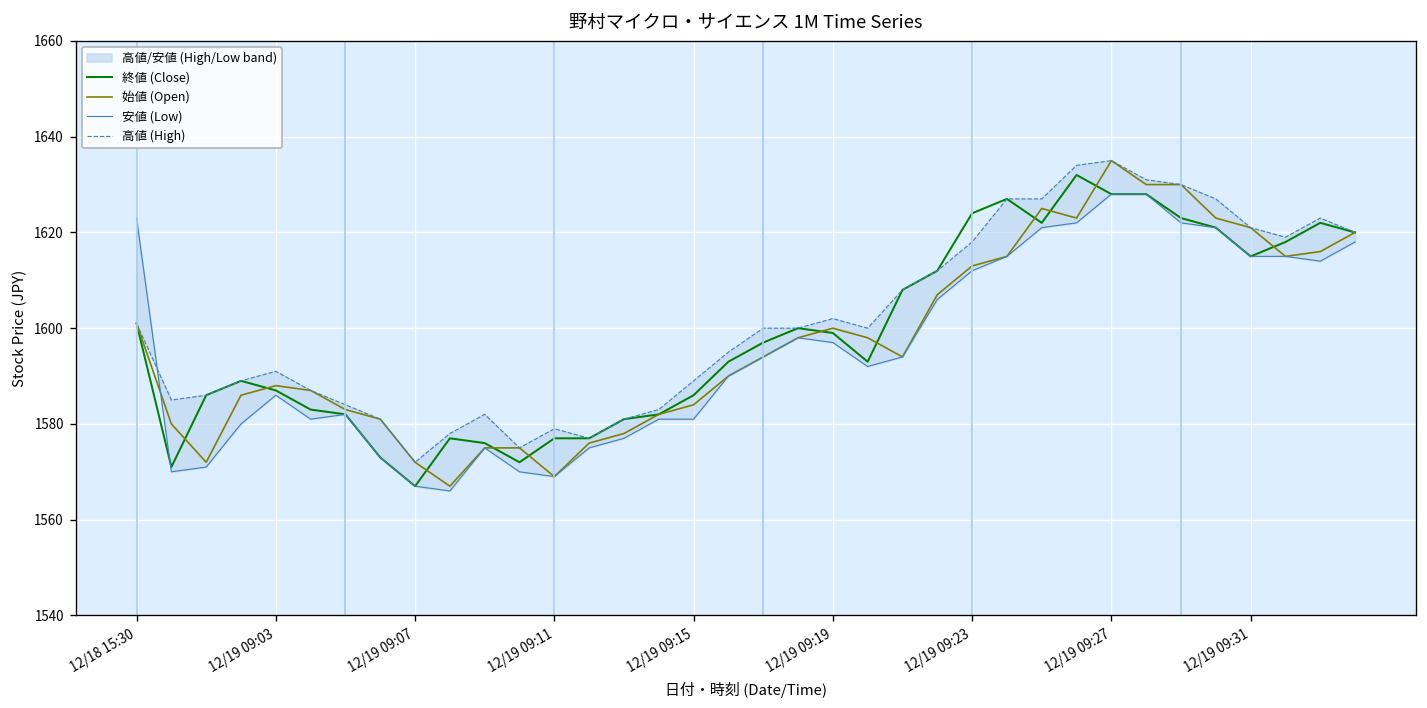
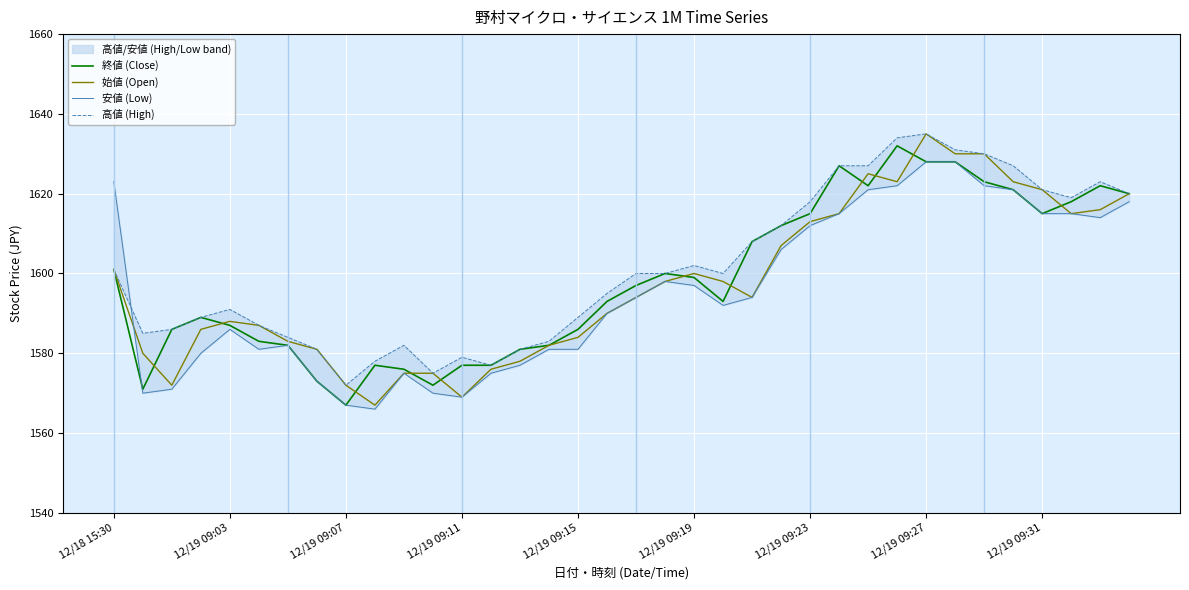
  {
    "終値 (Close)": {
      "12/19 09:03": 1587,
      "12/19 09:11": 1577,
      "12/19 09:15": 1586,
      "12/19 09:19": 1599,
-     "12/19 09:23": 1624
+     "12/19 09:23": 1615
    },
    "始値 (Open)": {
      "12/19 09:03": 1588,
      "12/19 09:15": 1584,
      "12/19 09:19": 1600,
      "12/19 09:23": 1613
    }
  }
